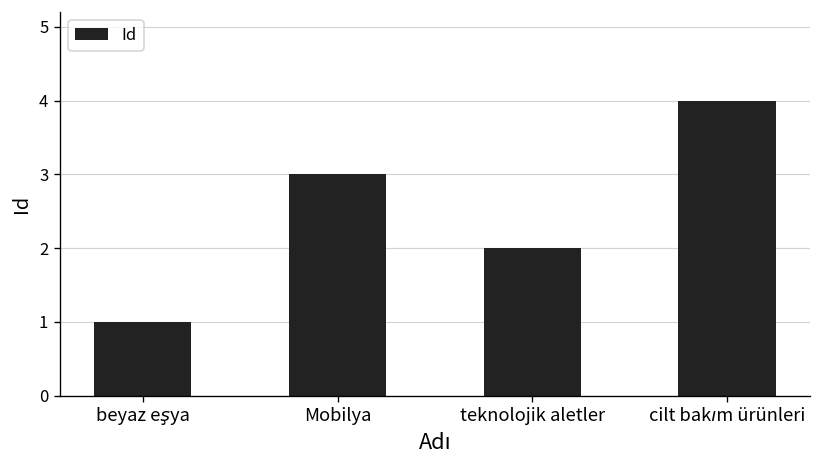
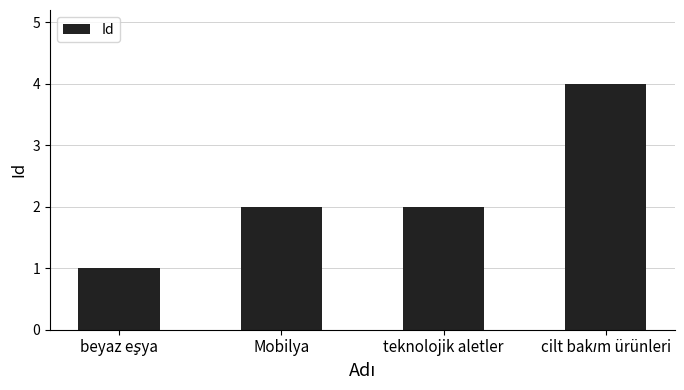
  {
    "beyaz eşya": 1,
-   "Mobilya": 3,
+   "Mobilya": 2,
    "teknolojik aletler": 2,
    "cilt bakım ürünleri": 4
  }
